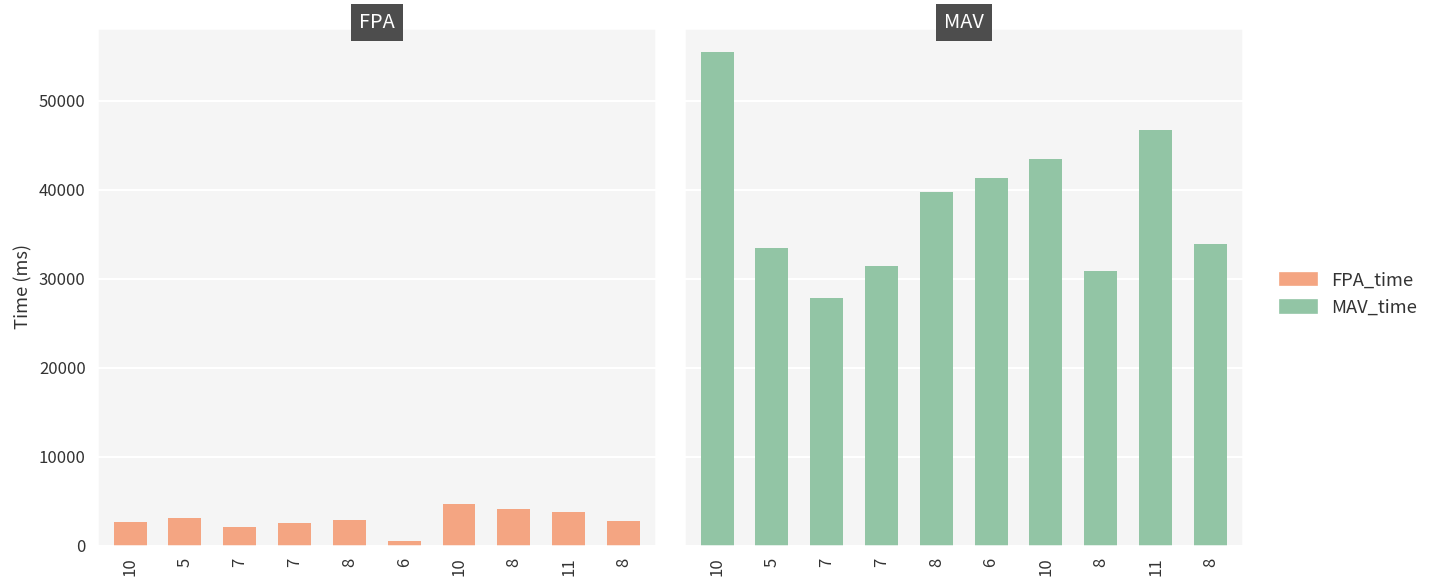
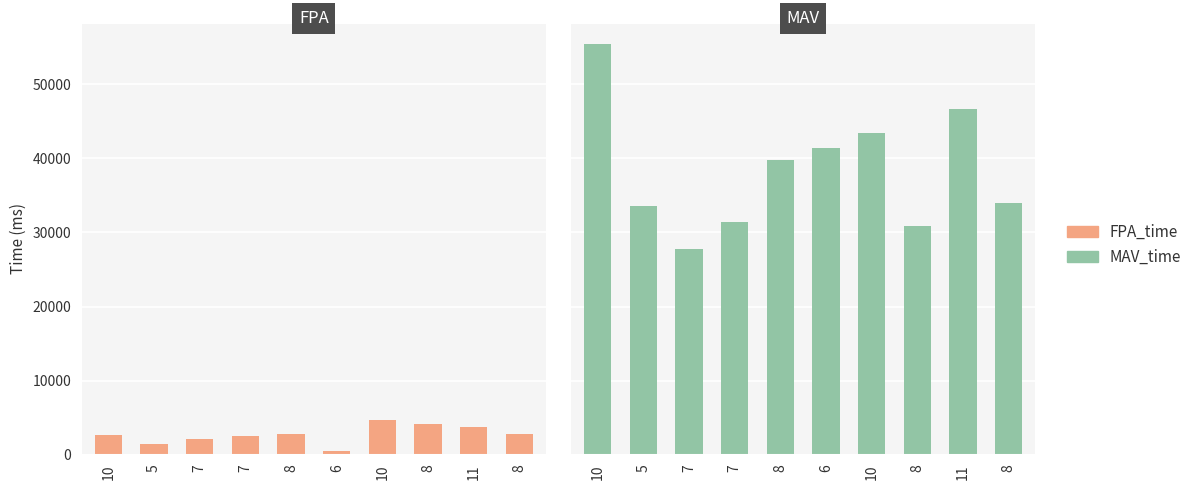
  {
    "FPA": {
-     "5": 3000,
+     "5": 1000,
      "6": 1000,
      "11": 4000
    }
  }
